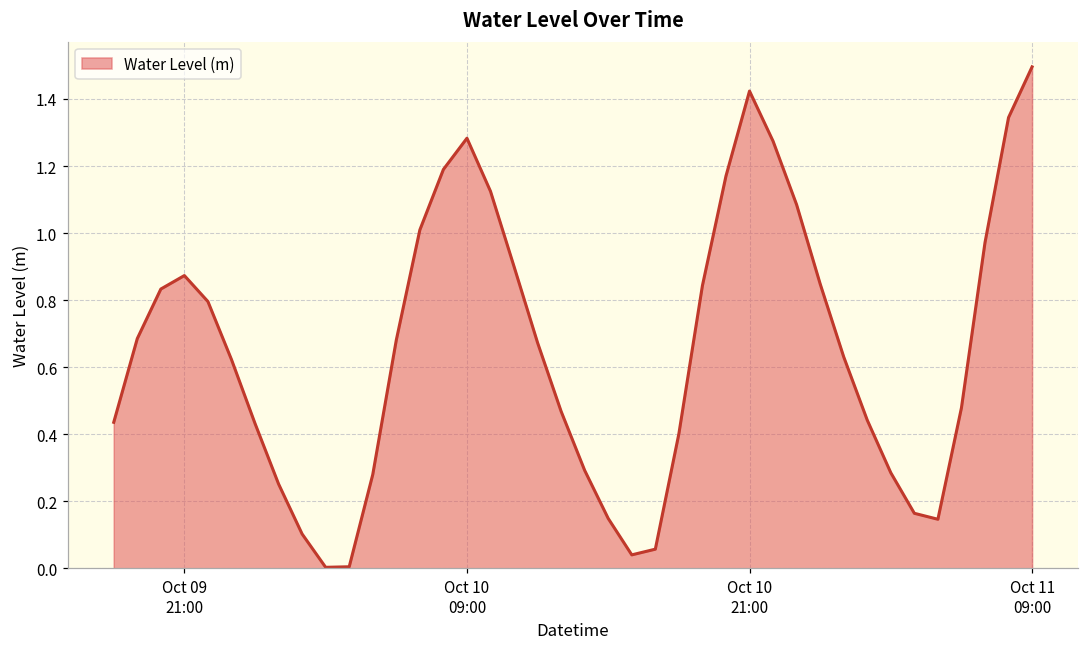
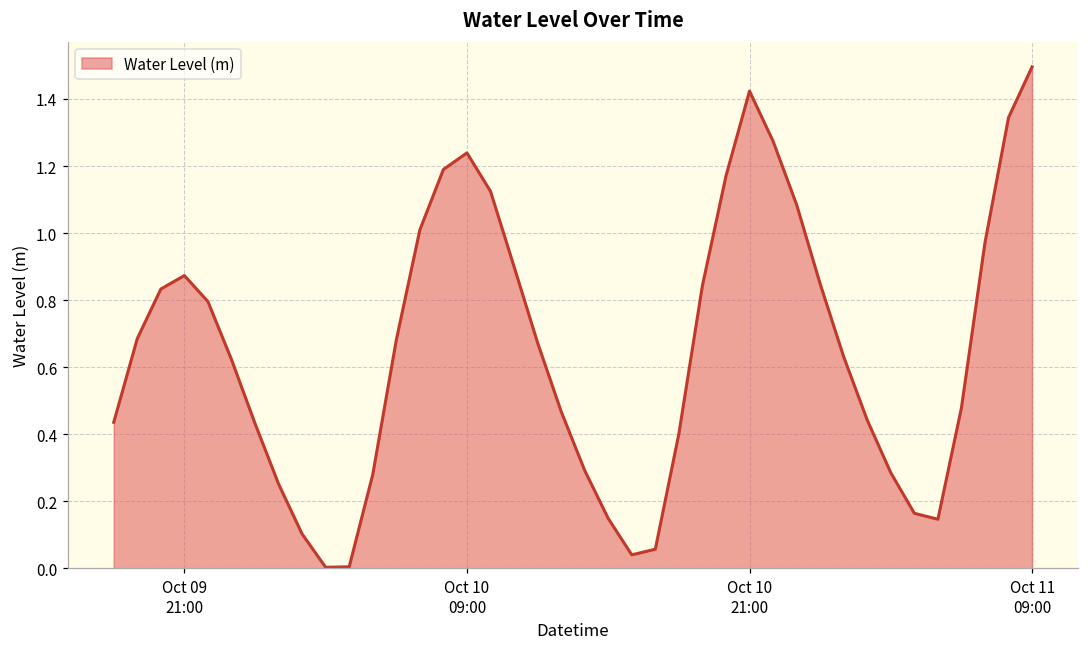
  {
    "Oct 09 21:00": 0.87,
-   "Oct 10 09:00": 1.28,
+   "Oct 10 09:00": 1.24,
    "Oct 10 21:00": 1.42,
    "Oct 11 09:00": 1.50
  }
